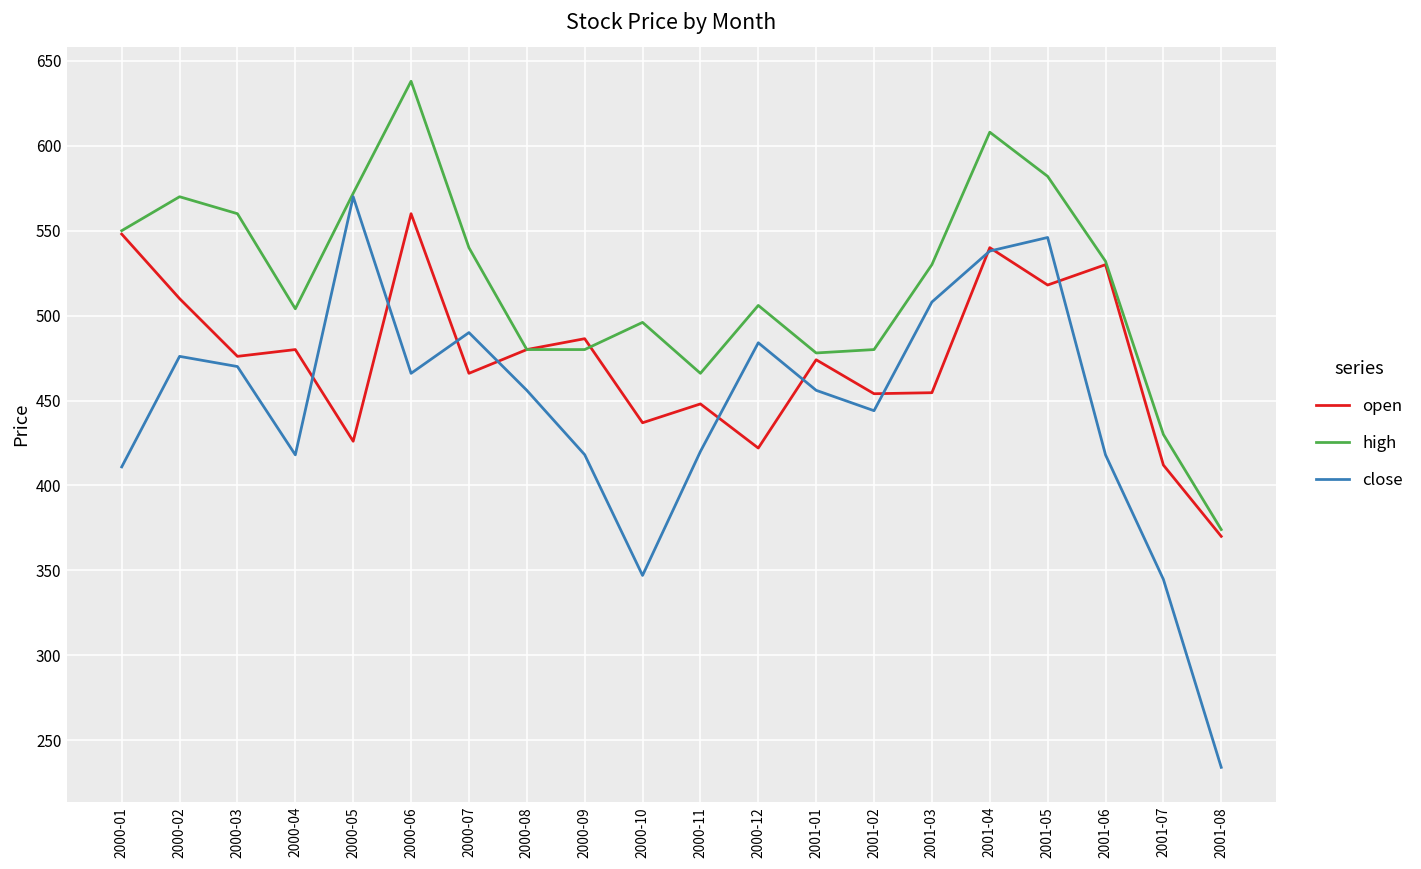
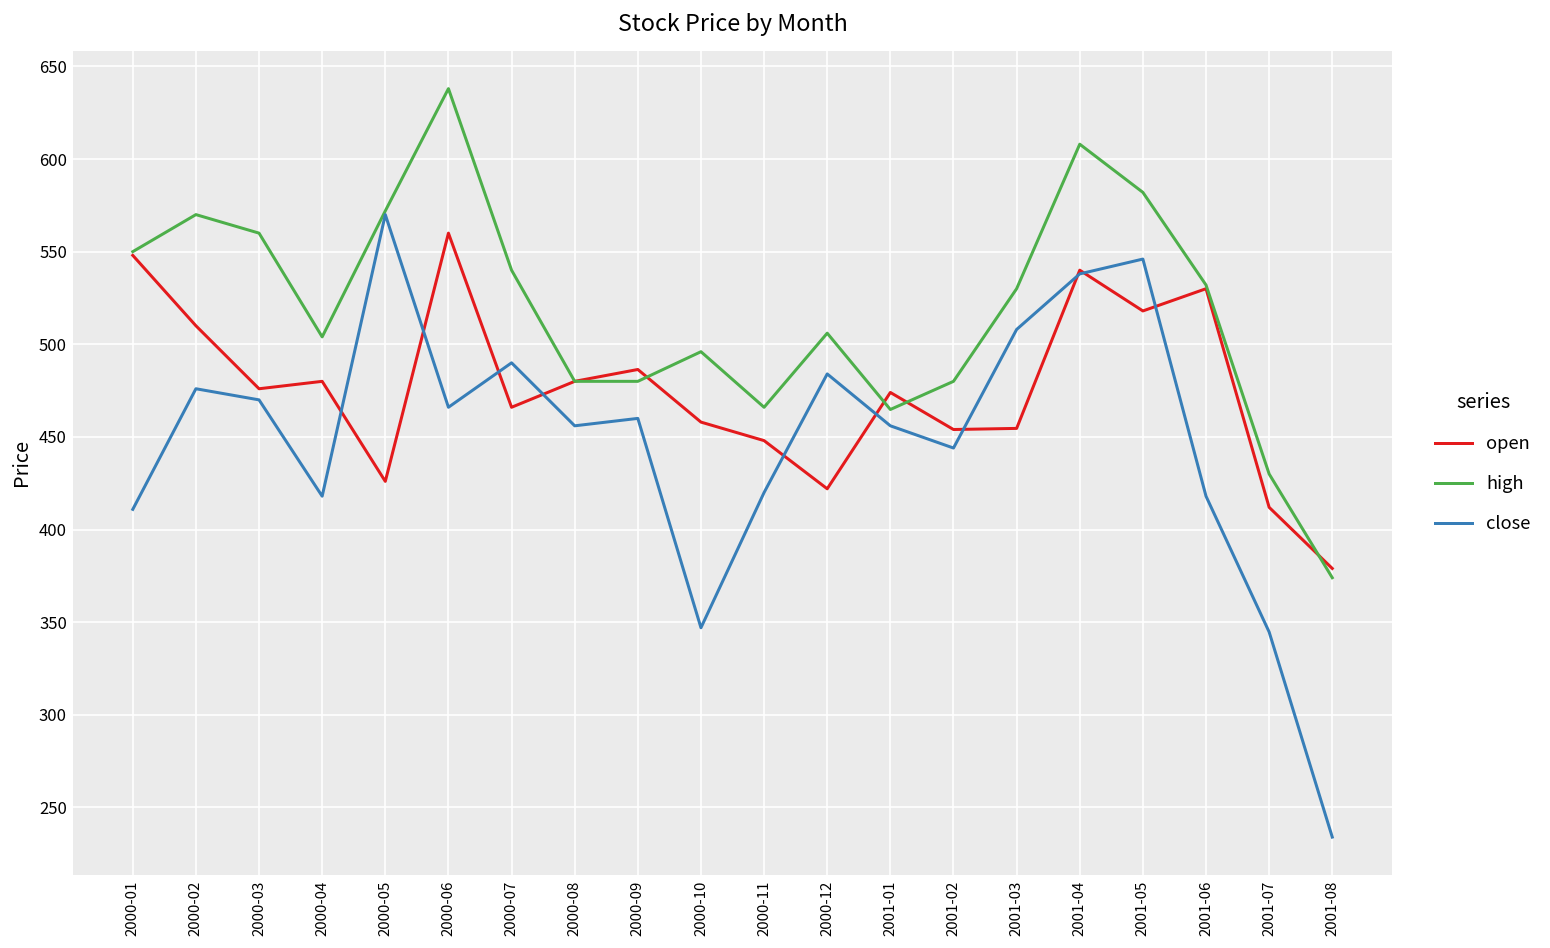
  {
    "open": {
      "2000-01": 548,
      "2000-02": 510,
      "2000-03": 476,
      "2000-04": 480,
      "2000-05": 426,
      "2000-06": 560,
      "2000-07": 466,
      "2000-09": 486,
-     "2000-10": 437,
+     "2000-10": 458,
      "2000-11": 448,
      "2000-12": 422,
      "2001-01": 474,
      "2001-02": 454,
      "2001-03": 455,
      "2001-04": 540,
      "2001-05": 518,
      "2001-06": 530,
      "2001-07": 412,
-     "2001-08": 370
+     "2001-08": 379
    },
    "high": {
      "2000-01": 550,
      "2000-02": 570,
      "2000-03": 560,
      "2000-04": 504,
      "2000-05": 572,
      "2000-06": 638,
      "2000-07": 540,
      "2000-09": 480,
      "2000-10": 496,
      "2000-11": 466,
      "2000-12": 506,
-     "2001-01": 478,
+     "2001-01": 465,
      "2001-02": 480,
      "2001-03": 530,
      "2001-04": 608,
      "2001-05": 582,
      "2001-06": 532,
      "2001-07": 430,
      "2001-08": 374
    },
    "close": {
      "2000-01": 411,
      "2000-02": 476,
      "2000-03": 470,
      "2000-04": 418,
      "2000-05": 570,
      "2000-06": 466,
      "2000-07": 490,
      "2000-08": 456,
-     "2000-09": 418,
+     "2000-09": 460,
      "2000-10": 347,
      "2000-11": 420,
      "2000-12": 484,
      "2001-01": 456,
      "2001-02": 444,
      "2001-03": 508,
      "2001-04": 538,
      "2001-05": 546,
      "2001-06": 418,
      "2001-07": 345,
      "2001-08": 234
    }
  }
